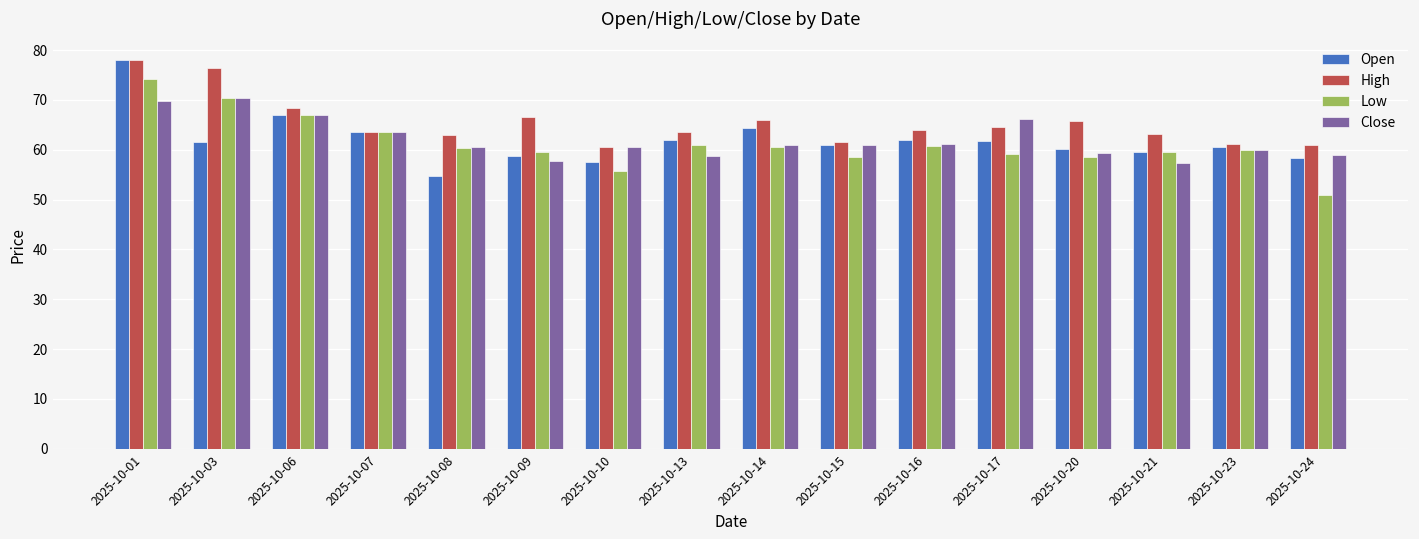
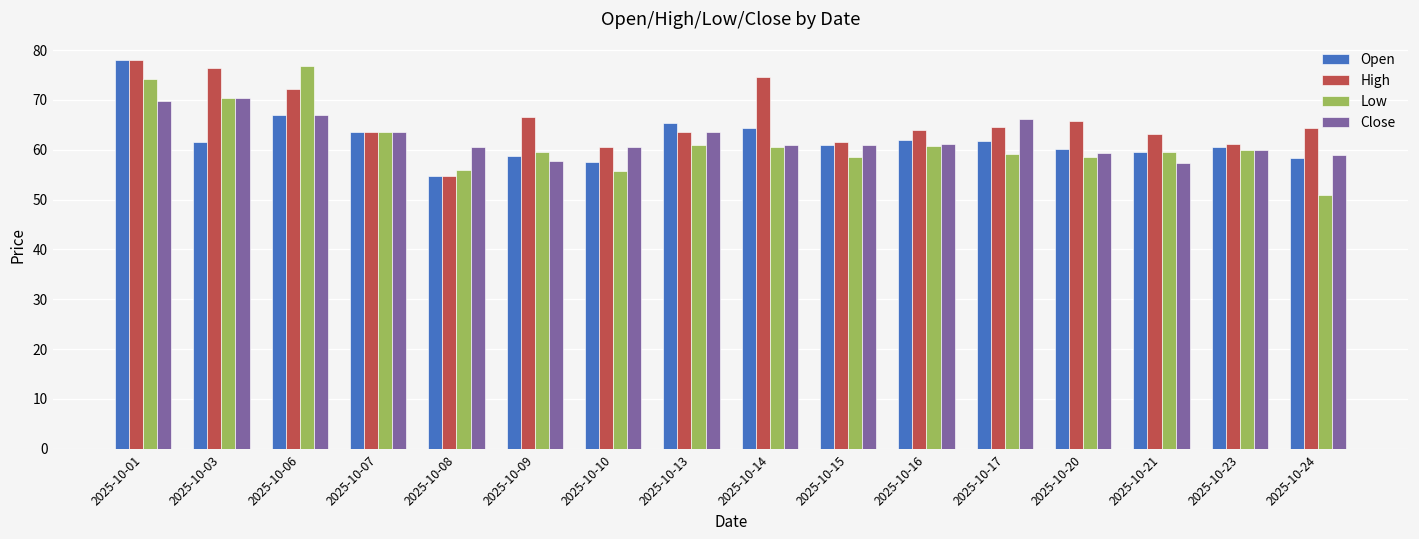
  {
    "Open": {
      "2025-10-01": 78,
      "2025-10-03": 62,
      "2025-10-06": 67,
      "2025-10-07": 64,
      "2025-10-08": 55,
      "2025-10-09": 59,
      "2025-10-10": 58,
-     "2025-10-13": 62,
+     "2025-10-13": 65,
      "2025-10-14": 64,
      "2025-10-15": 61,
      "2025-10-16": 62,
      "2025-10-17": 62,
      "2025-10-20": 60,
      "2025-10-21": 59,
      "2025-10-23": 61,
      "2025-10-24": 58
    },
    "High": {
      "2025-10-01": 78,
      "2025-10-03": 76,
-     "2025-10-06": 68,
+     "2025-10-06": 72,
      "2025-10-07": 64,
-     "2025-10-08": 63,
+     "2025-10-08": 55,
      "2025-10-09": 66,
      "2025-10-10": 61,
      "2025-10-13": 64,
-     "2025-10-14": 66,
+     "2025-10-14": 75,
      "2025-10-15": 62,
      "2025-10-16": 64,
      "2025-10-17": 65,
      "2025-10-20": 66,
      "2025-10-21": 63,
      "2025-10-23": 61,
-     "2025-10-24": 61
+     "2025-10-24": 64
    },
    "Low": {
      "2025-10-01": 74,
      "2025-10-03": 70,
-     "2025-10-06": 67,
+     "2025-10-06": 77,
      "2025-10-07": 64,
-     "2025-10-08": 60,
+     "2025-10-08": 56,
      "2025-10-09": 60,
      "2025-10-10": 56,
      "2025-10-13": 61,
      "2025-10-14": 61,
      "2025-10-15": 59,
      "2025-10-16": 61,
      "2025-10-17": 59,
      "2025-10-20": 59,
      "2025-10-21": 59,
      "2025-10-23": 60,
      "2025-10-24": 51
    },
    "Close": {
      "2025-10-01": 70,
      "2025-10-03": 70,
      "2025-10-06": 67,
      "2025-10-07": 64,
      "2025-10-08": 61,
      "2025-10-09": 58,
      "2025-10-10": 61,
-     "2025-10-13": 59,
+     "2025-10-13": 64,
      "2025-10-14": 61,
      "2025-10-15": 61,
      "2025-10-16": 61,
      "2025-10-17": 66,
      "2025-10-20": 59,
      "2025-10-21": 57,
      "2025-10-23": 60,
      "2025-10-24": 59
    }
  }
